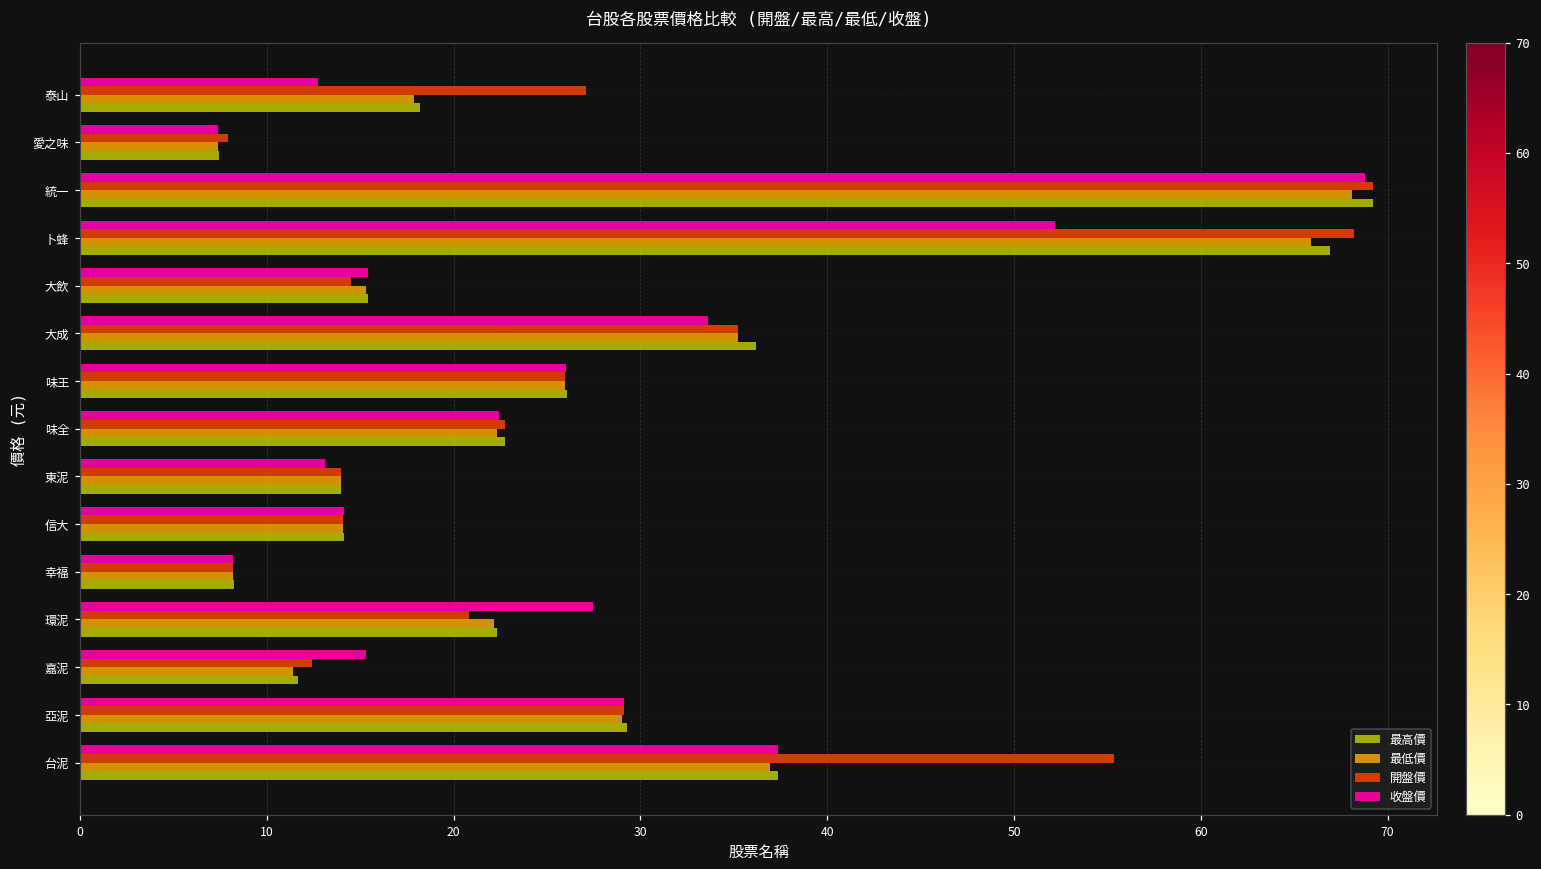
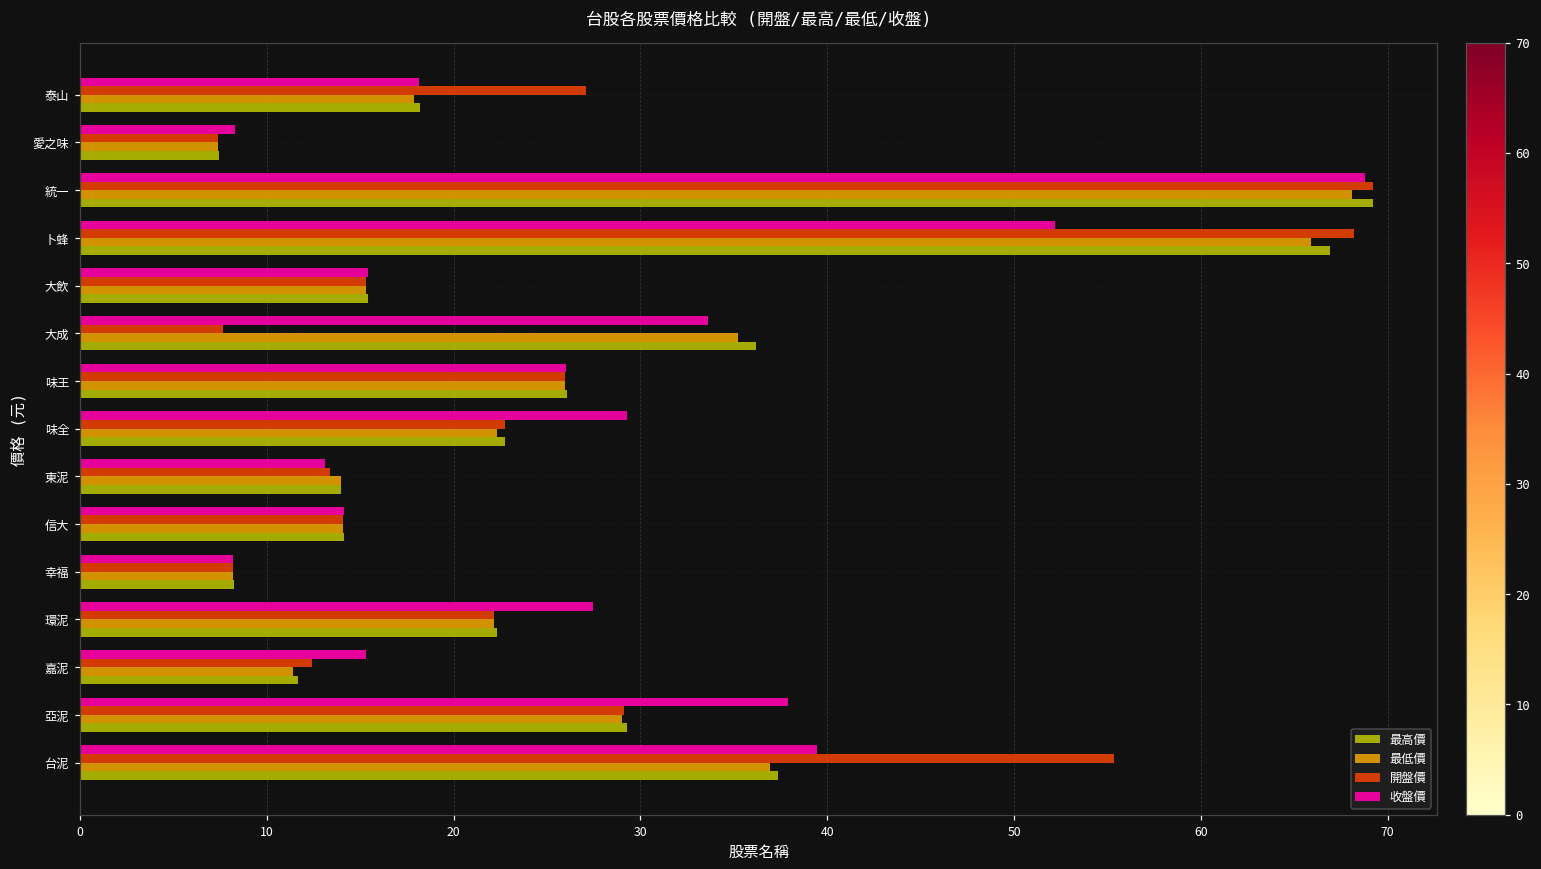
  {
    "開盤價": {
      "泰山": 27.1,
-     "愛之味": 7.9,
+     "愛之味": 7.4,
      "統一": 69.2,
      "卜蜂": 68.2,
-     "大飲": 14.5,
-     "大成": 35.3,
+     "大飲": 15.3,
+     "大成": 7.7,
      "味王": 26.0,
      "味全": 22.8,
-     "東泥": 14.0,
+     "東泥": 13.4,
      "信大": 14.1,
      "幸福": 8.2,
-     "環泥": 20.8,
+     "環泥": 22.2,
      "嘉泥": 12.4,
      "亞泥": 29.1,
      "台泥": 55.4
    },
    "收盤價": {
-     "泰山": 12.7,
-     "愛之味": 7.4,
+     "泰山": 18.2,
+     "愛之味": 8.3,
      "統一": 68.8,
      "卜蜂": 52.2,
      "大飲": 15.4,
      "大成": 33.6,
      "味王": 26.0,
-     "味全": 22.5,
+     "味全": 29.3,
      "東泥": 13.1,
      "信大": 14.2,
      "幸福": 8.2,
      "環泥": 27.5,
      "嘉泥": 15.3,
-     "亞泥": 29.1,
-     "台泥": 37.4
+     "亞泥": 37.9,
+     "台泥": 39.5
    }
  }
